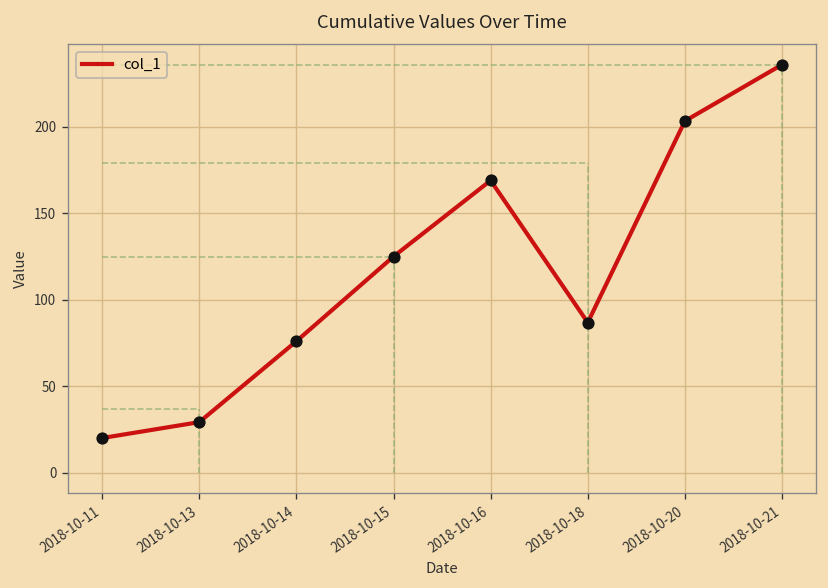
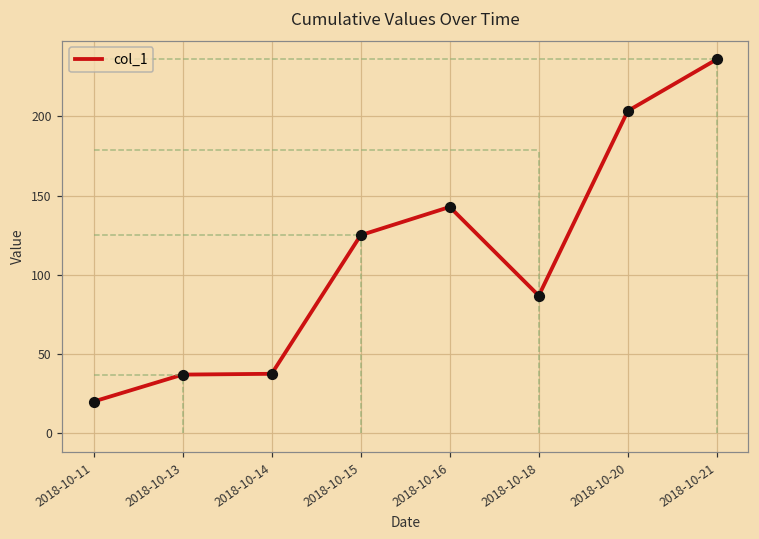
  {
    "2018-10-11": 20,
-   "2018-10-13": 29,
-   "2018-10-14": 76,
+   "2018-10-13": 37,
+   "2018-10-14": 38,
    "2018-10-15": 125,
-   "2018-10-16": 169,
+   "2018-10-16": 143,
    "2018-10-18": 87,
    "2018-10-20": 203,
    "2018-10-21": 236
  }
